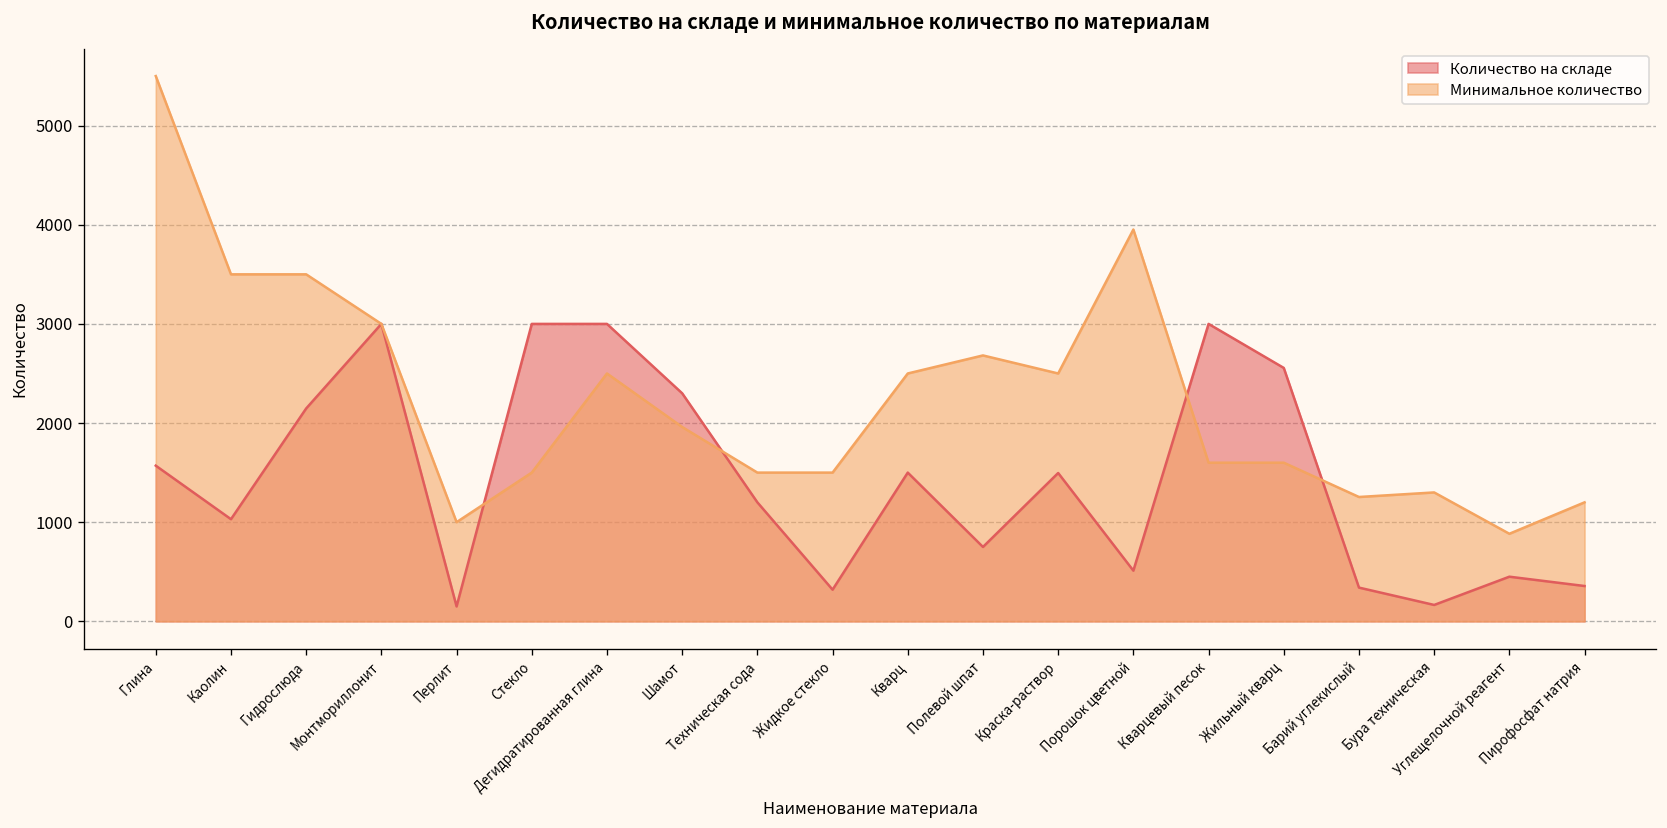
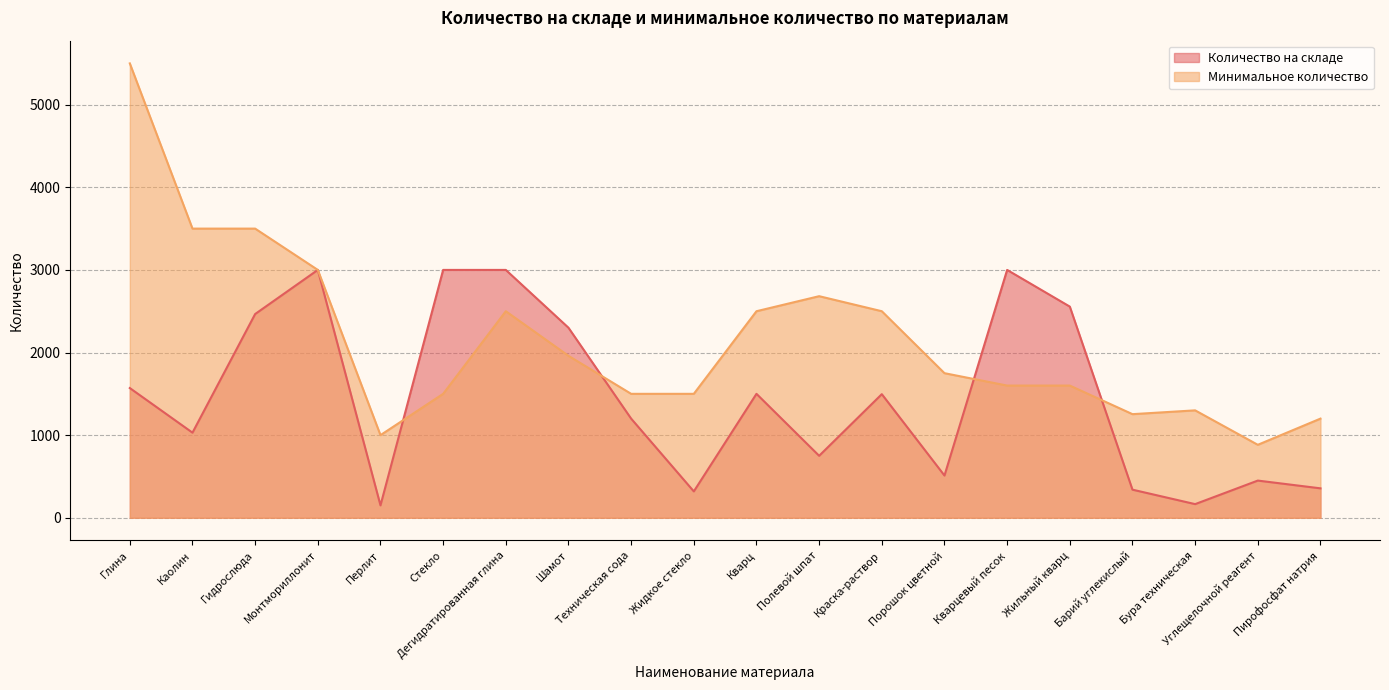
  {
    "Количество на складе": {
      "Глина": 1600,
      "Каолин": 1000,
-     "Гидрослюда": 2100,
+     "Гидрослюда": 2500,
      "Перлит": 200,
      "Стекло": 3000,
      "Дегидратированная глина": 3000,
      "Шамот": 2300,
      "Техническая сода": 1200,
      "Жидкое стекло": 300,
      "Кварц": 1500,
      "Полевой шпат": 800,
      "Краска-раствор": 1500,
      "Порошок цветной": 500,
      "Кварцевый песок": 3000,
      "Жильный кварц": 2600,
      "Барий углекислый": 300,
      "Бура техническая": 200,
      "Углещелочной реагент": 500,
      "Пирофосфат натрия": 400
    },
    "Минимальное количество": {
      "Глина": 5500,
      "Каолин": 3500,
      "Гидрослюда": 3500,
      "Перлит": 1000,
      "Стекло": 1500,
      "Дегидратированная глина": 2500,
      "Шамот": 2000,
      "Техническая сода": 1500,
      "Жидкое стекло": 1500,
      "Кварц": 2500,
      "Полевой шпат": 2700,
      "Краска-раствор": 2500,
-     "Порошок цветной": 4000,
+     "Порошок цветной": 1800,
      "Кварцевый песок": 1600,
      "Жильный кварц": 1600,
      "Барий углекислый": 1300,
      "Бура техническая": 1300,
      "Углещелочной реагент": 900,
      "Пирофосфат натрия": 1200
    }
  }
